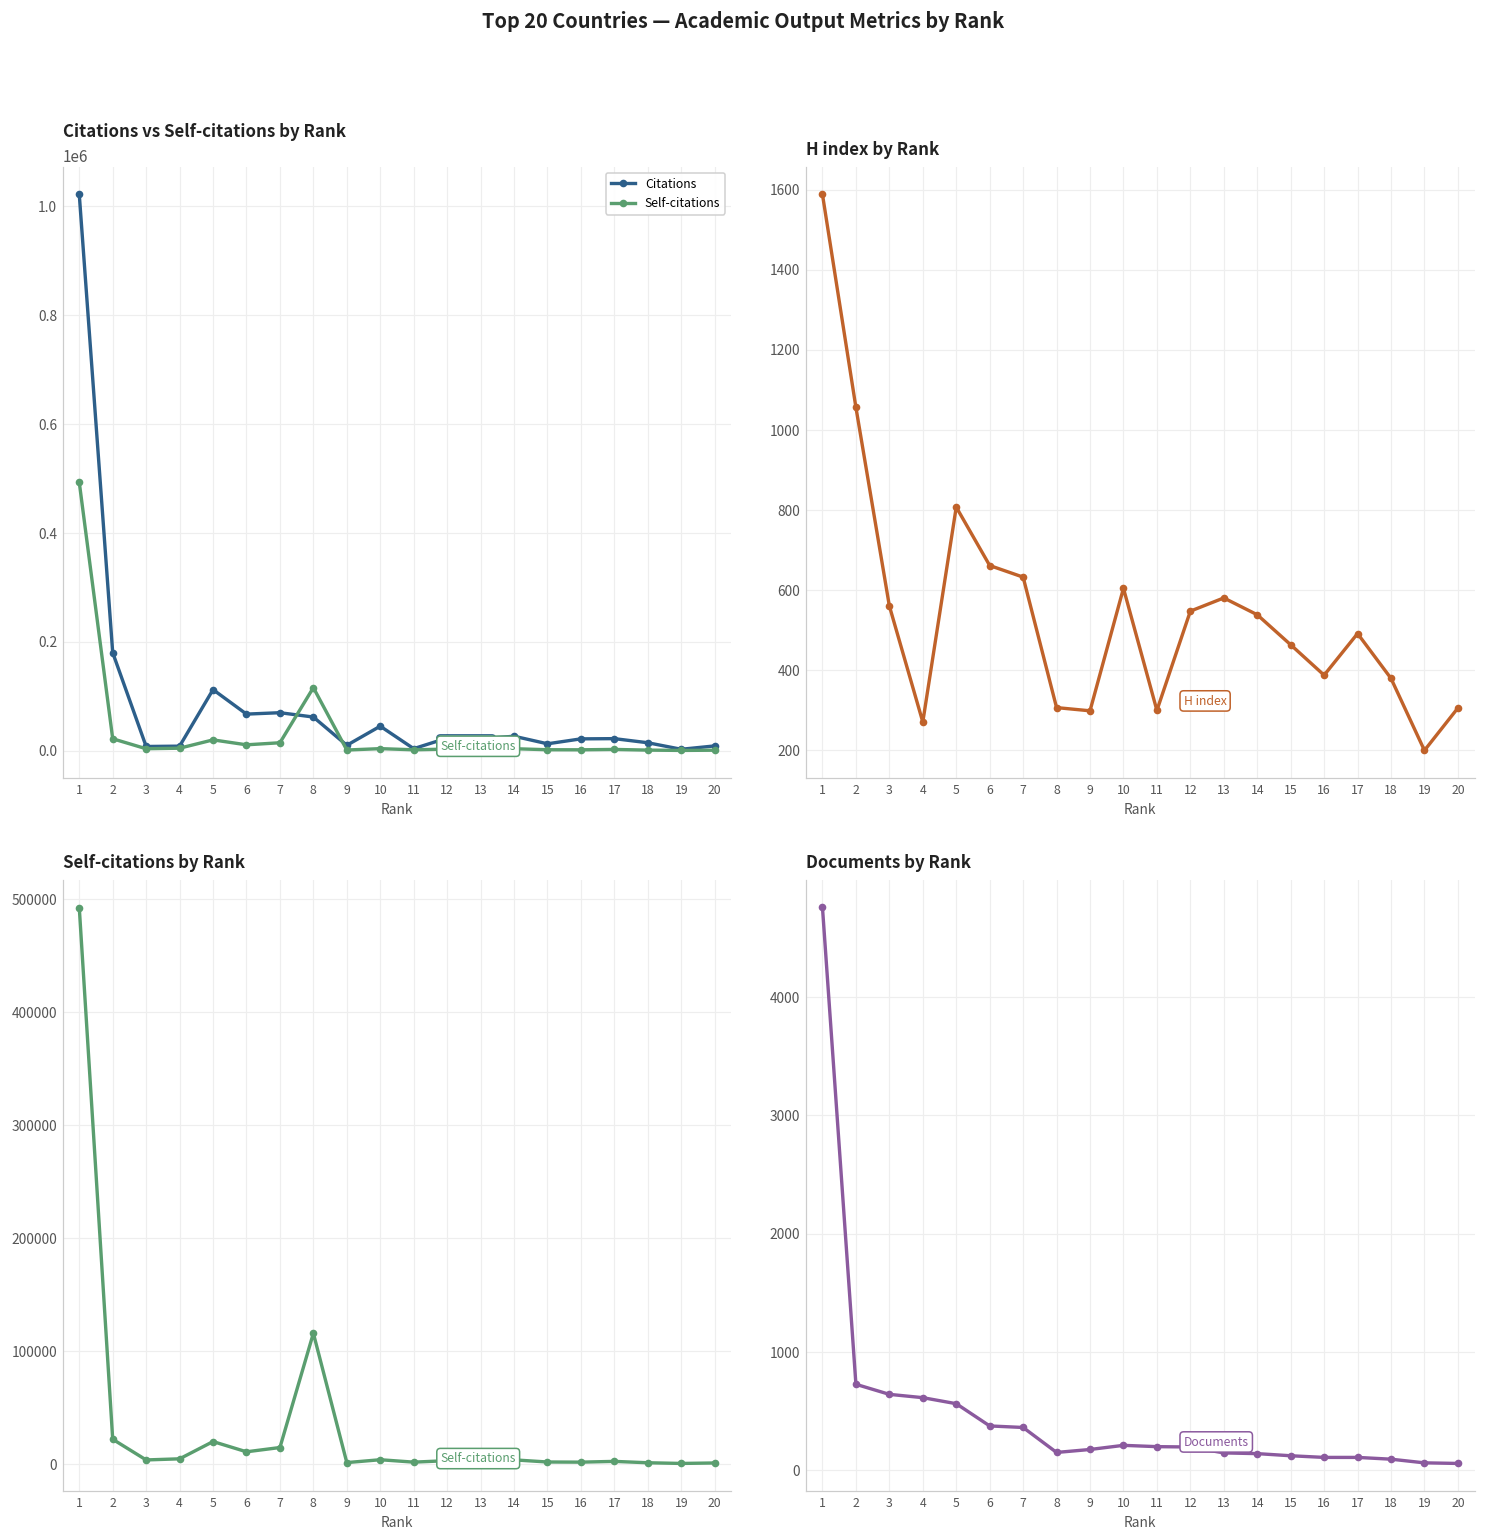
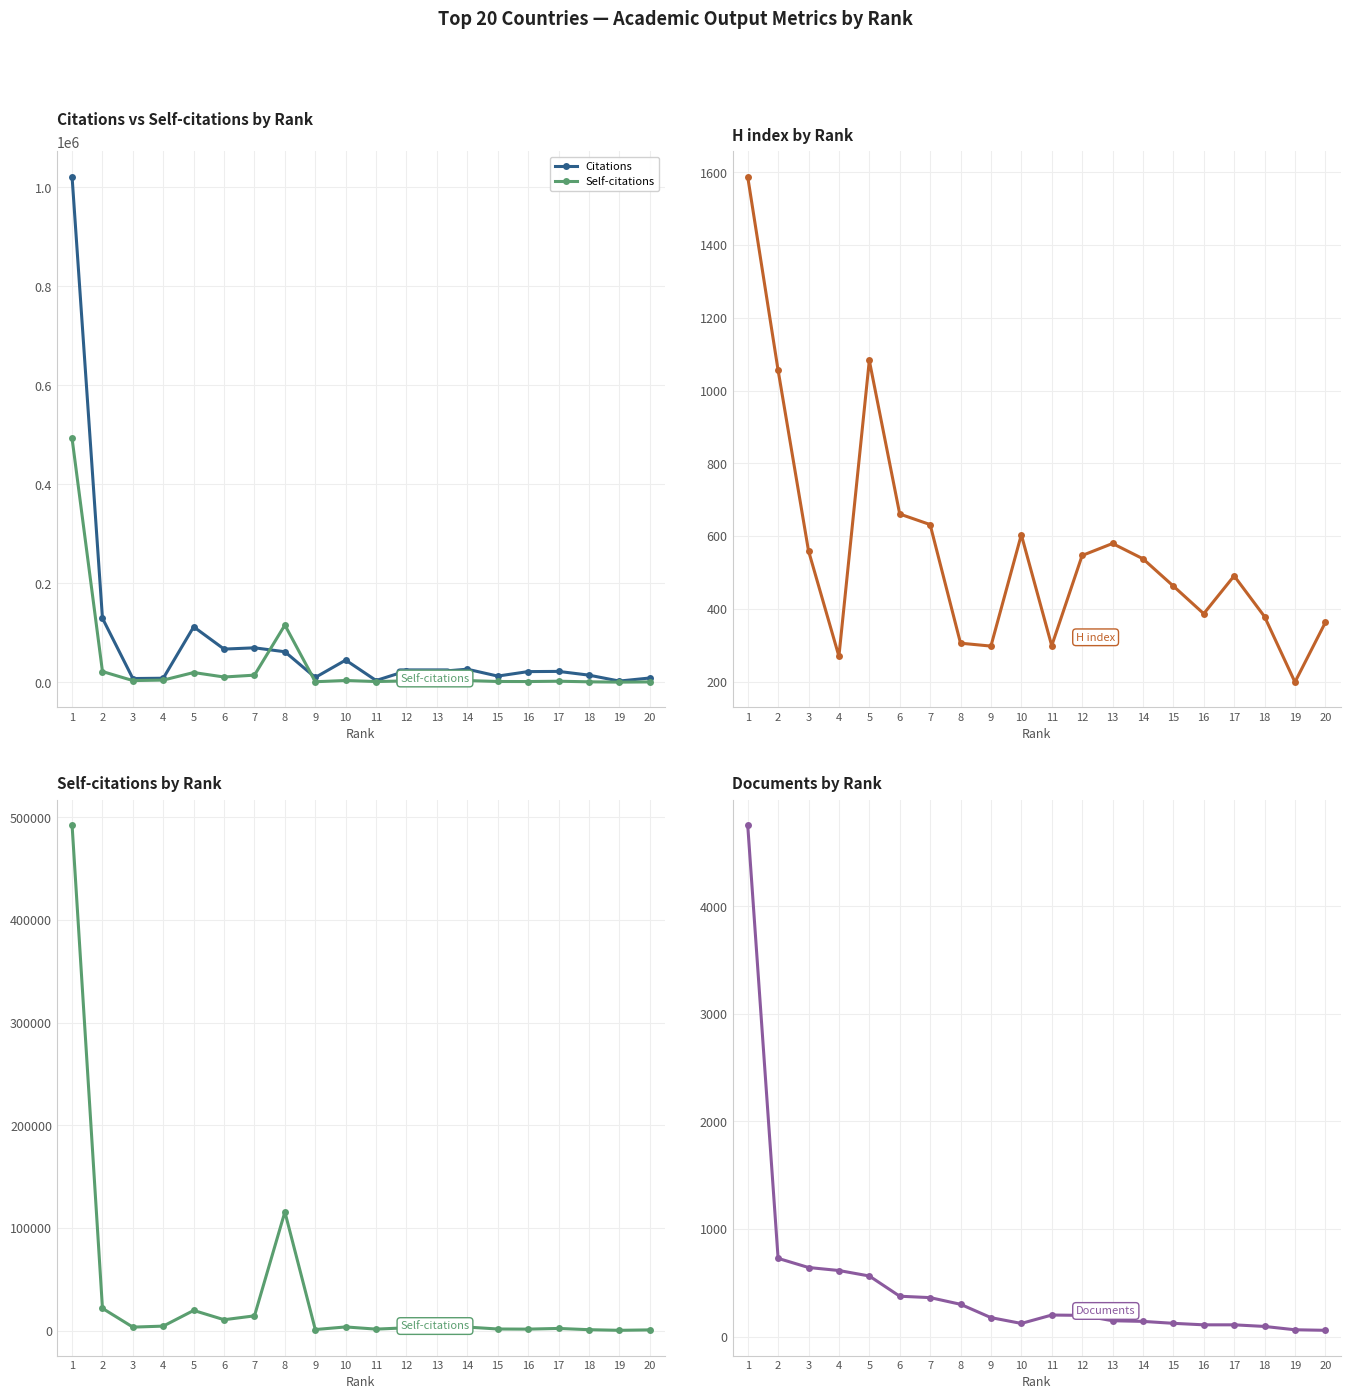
  {
    "Citations vs Self-citations by Rank": {
      "Citations": {
        "1": 1020000,
-       "2": 180000,
+       "2": 130000,
        "5": 110000,
        "6": 70000,
        "7": 70000,
        "8": 60000,
        "9": 10000,
        "10": 40000,
        "14": 30000,
        "15": 10000,
        "16": 20000,
        "17": 20000,
        "18": 10000,
        "20": 10000
      },
      "Self-citations": {
        "1": 490000,
        "2": 20000,
        "5": 20000,
        "6": 10000,
        "7": 10000,
        "8": 120000,
        "9": 0,
        "10": 0,
        "15": 0,
        "16": 0,
        "17": 0,
        "18": 0,
        "20": 0
      }
    },
    "H index by Rank": {
      "1": 1590,
      "2": 1060,
      "3": 560,
      "4": 270,
-     "5": 810,
+     "5": 1080,
      "6": 660,
      "7": 630,
      "8": 310,
      "9": 300,
      "10": 600,
      "11": 300,
      "12": 550,
      "13": 580,
      "14": 540,
      "15": 460,
      "16": 390,
      "17": 490,
      "18": 380,
      "19": 200,
-     "20": 310
+     "20": 360
    },
    "Self-citations by Rank": {
      "1": 493000,
      "2": 22000,
      "3": 3000,
      "4": 4000,
      "5": 20000,
      "6": 11000,
      "7": 14000,
      "8": 116000,
      "9": 1000,
      "10": 4000,
      "11": 1000,
      "15": 2000,
      "16": 1000,
      "17": 2000,
      "18": 1000,
      "19": 0,
      "20": 1000
    },
    "Documents by Rank": {
      "1": 4760,
      "2": 730,
      "3": 640,
      "4": 610,
      "5": 560,
      "6": 380,
      "7": 360,
-     "8": 150,
+     "8": 300,
      "9": 180,
-     "10": 210,
+     "10": 120,
      "11": 200,
      "13": 150,
      "14": 140,
      "15": 120,
      "16": 110,
      "17": 110,
      "18": 90,
      "19": 60,
      "20": 60
    }
  }
